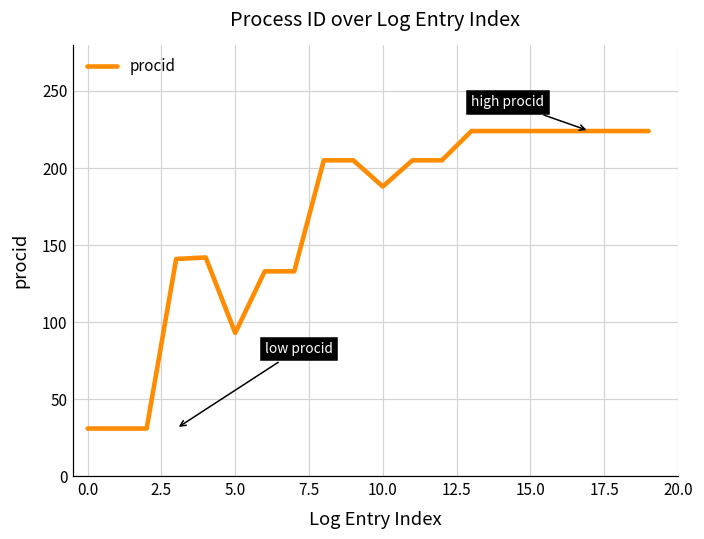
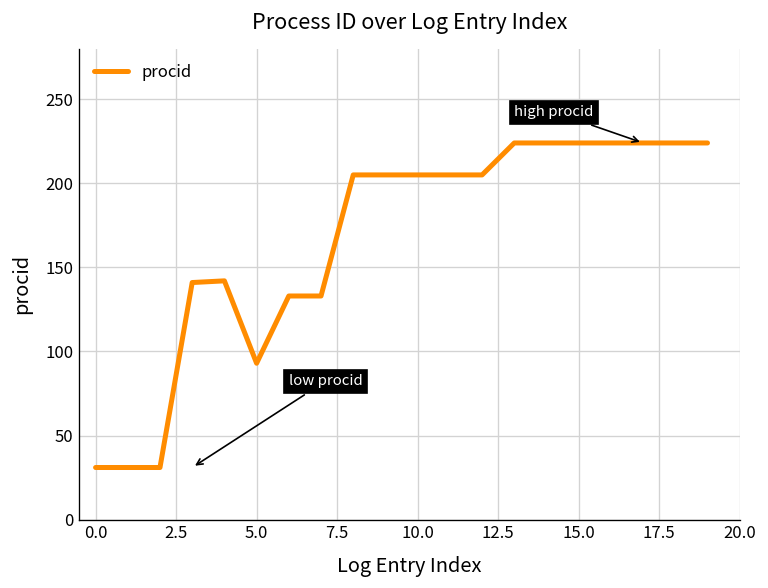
  {
    "0.0": 31,
    "5.0": 93,
-   "10.0": 188,
+   "10.0": 205,
    "15.0": 224
  }
